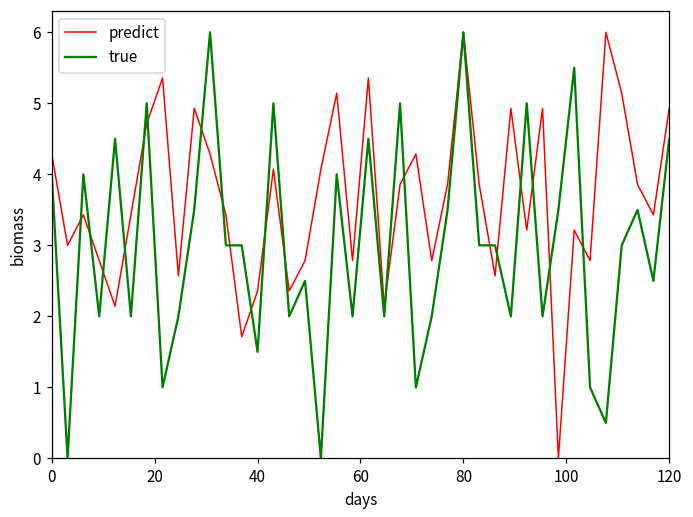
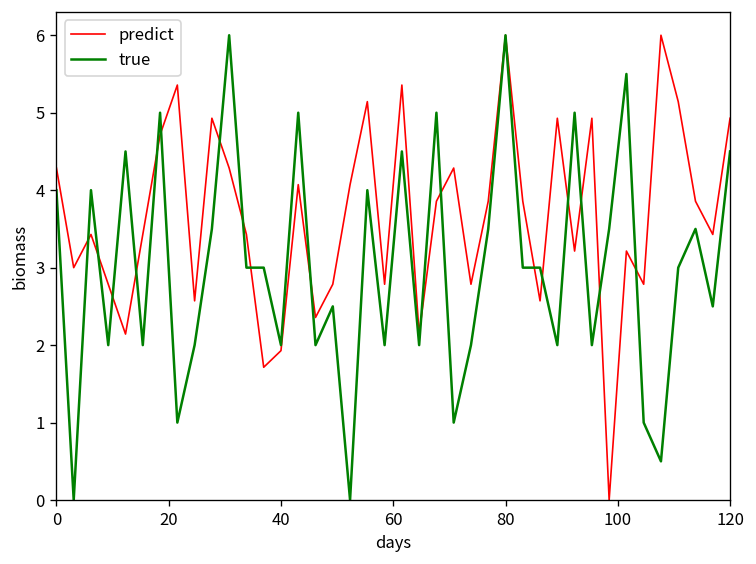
  {
    "predict": {
      "0": 4.3,
-     "40": 2.4,
+     "40": 1.9,
      "120": 4.9
    },
    "true": {
      "0": 4.0,
-     "40": 1.5,
+     "40": 2.0,
      "120": 4.5
    }
  }
